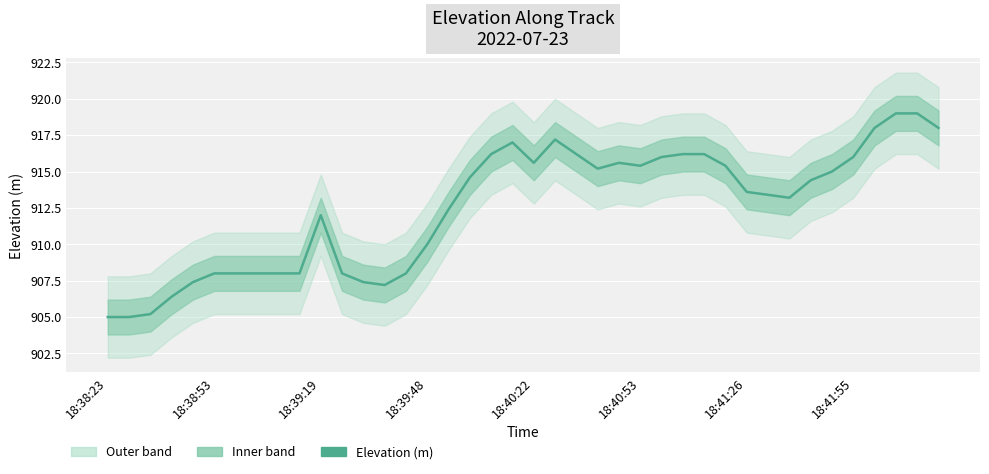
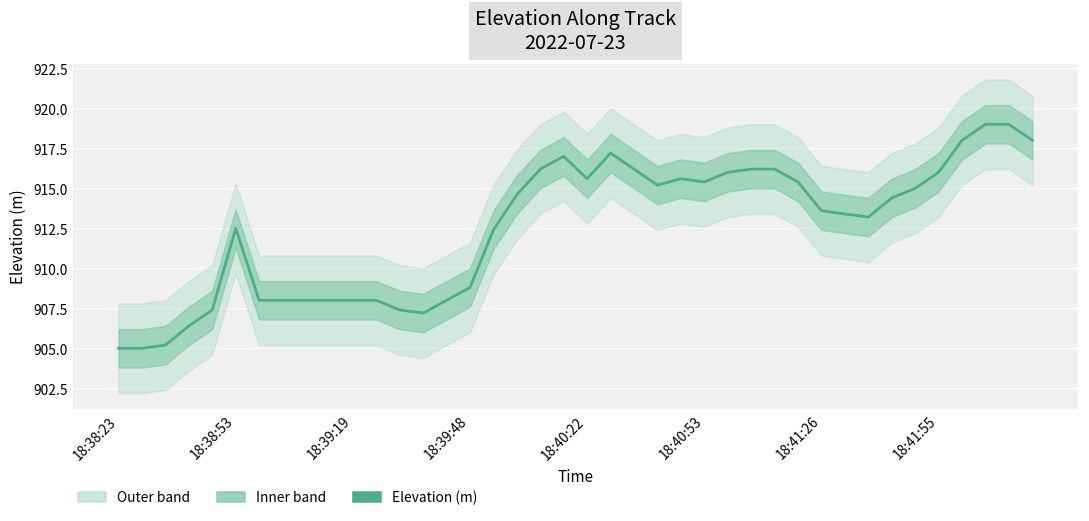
  {
    "Elevation (m)": {
      "18:38:23": 905.0,
-     "18:38:53": 908.0,
-     "18:39:19": 912,
-     "18:39:48": 910.0,
+     "18:38:53": 912.5,
+     "18:39:19": 908,
+     "18:39:48": 908.8,
      "18:40:22": 915.6,
      "18:40:53": 915.4,
      "18:41:26": 913.6,
      "18:41:55": 916.0
    }
  }
